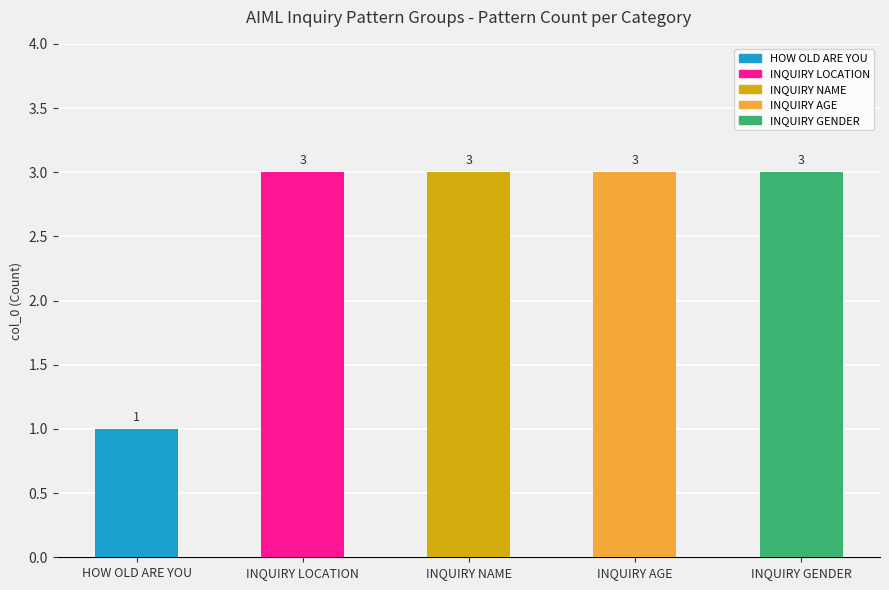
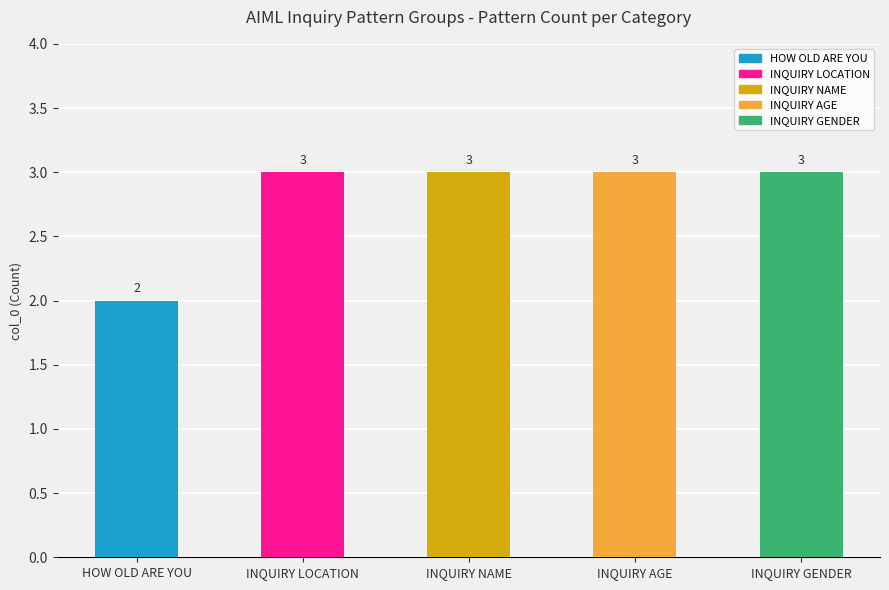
  {
-   "HOW OLD ARE YOU": 1,
+   "HOW OLD ARE YOU": 2,
    "INQUIRY LOCATION": 3,
    "INQUIRY NAME": 3,
    "INQUIRY AGE": 3,
    "INQUIRY GENDER": 3
  }
